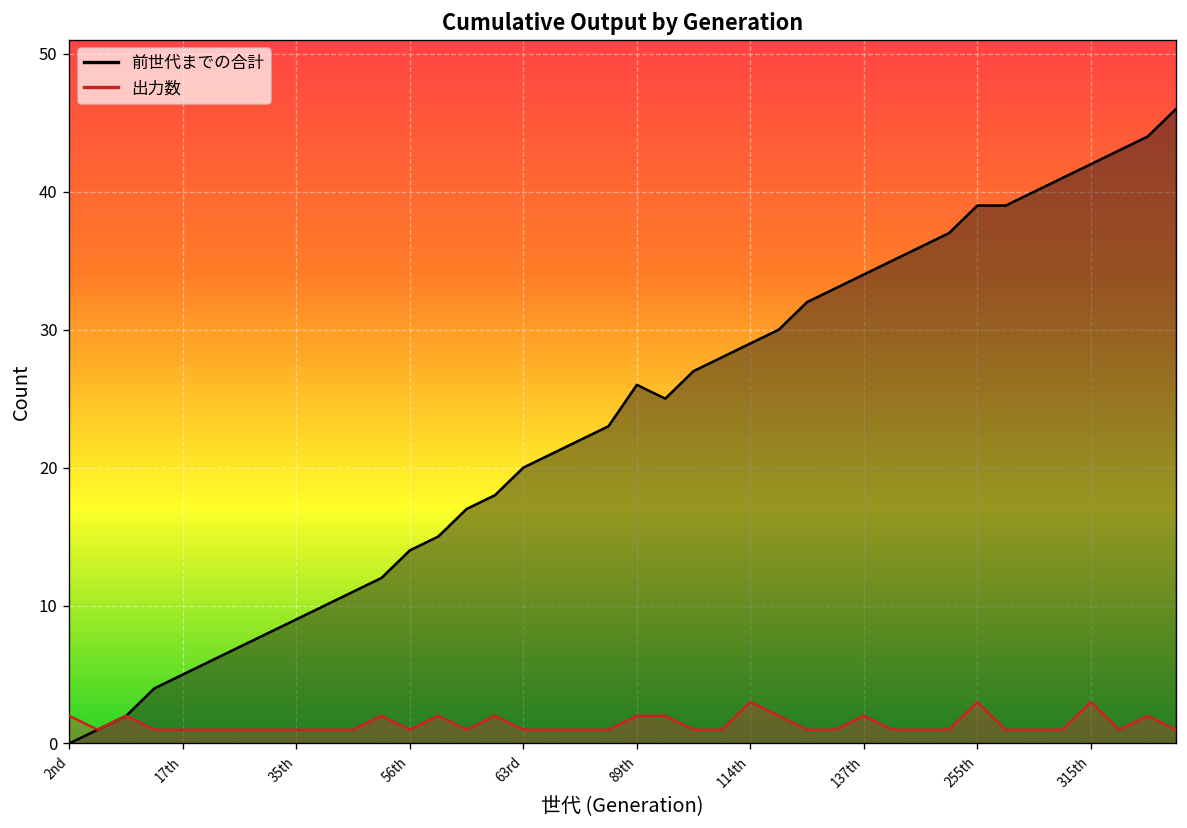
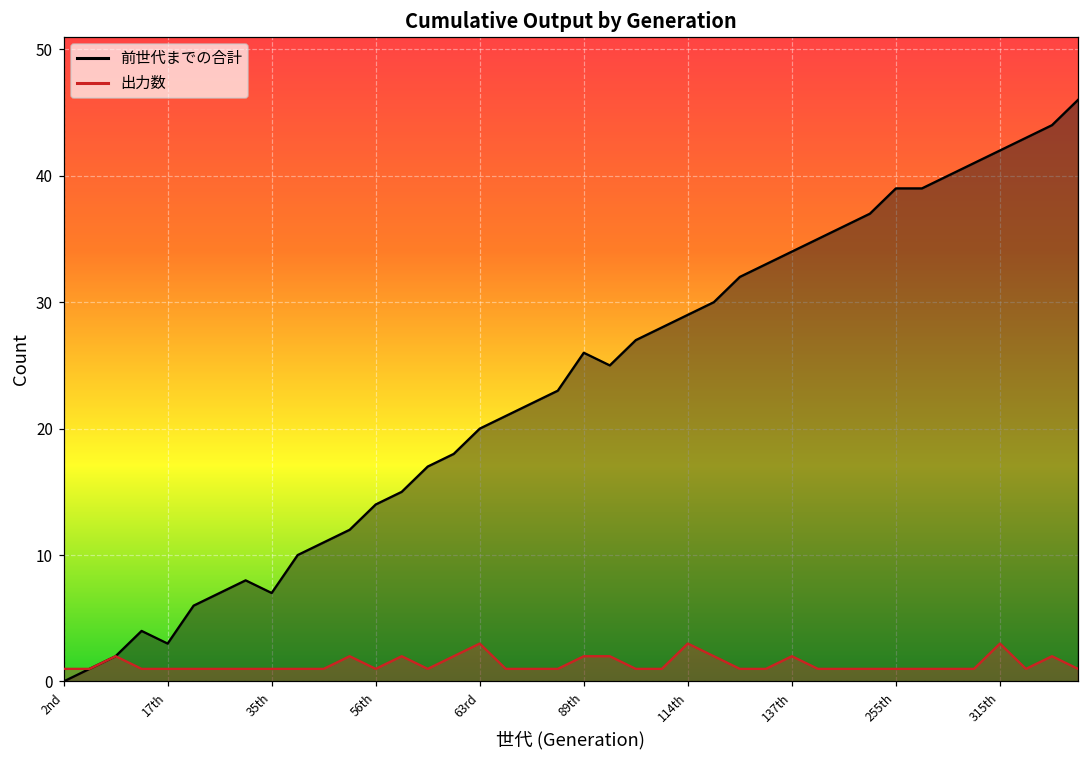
  {
    "前世代までの合計": {
      "2nd": 0,
-     "17th": 5,
-     "35th": 9,
+     "17th": 3,
+     "35th": 7,
      "56th": 14,
      "63rd": 20,
      "89th": 26,
      "114th": 29,
      "137th": 34,
      "255th": 39,
      "315th": 42
    },
    "出力数": {
-     "2nd": 2,
+     "2nd": 1,
      "17th": 1,
      "35th": 1,
      "56th": 1,
-     "63rd": 1,
+     "63rd": 3,
      "89th": 2,
      "114th": 3,
      "137th": 2,
-     "255th": 3,
+     "255th": 1,
      "315th": 3
    }
  }
